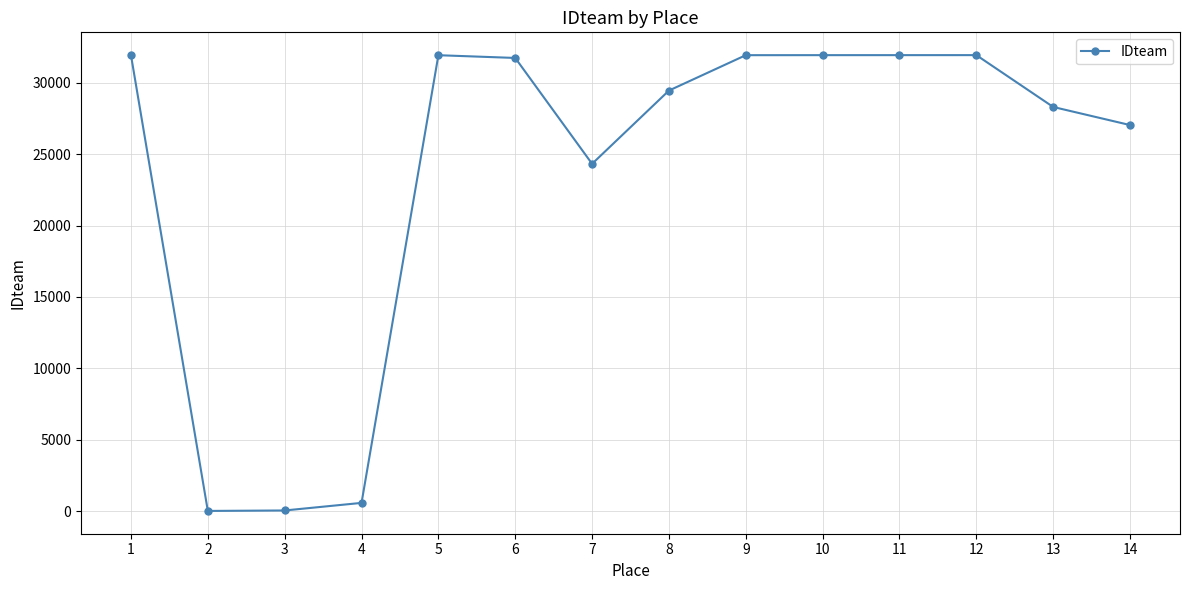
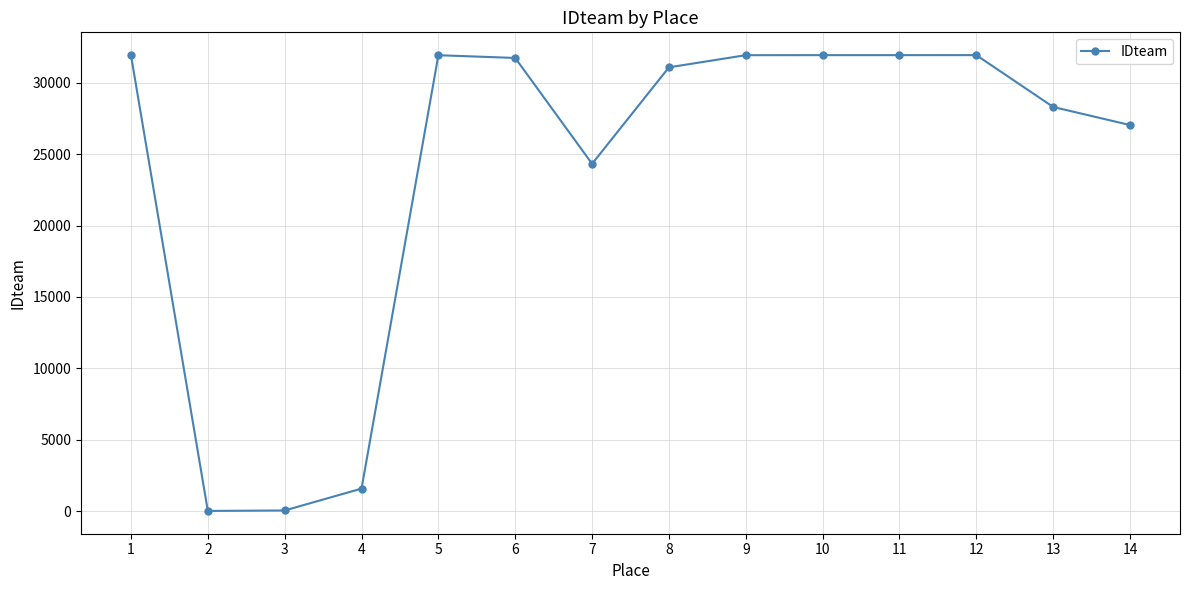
  {
    "1": 31900,
    "2": 0,
    "3": 0,
-   "4": 600,
+   "4": 1600,
    "5": 31900,
    "6": 31700,
    "7": 24300,
-   "8": 29500,
+   "8": 31100,
    "9": 31900,
    "10": 31900,
    "11": 31900,
    "12": 31900,
    "13": 28300,
    "14": 27000
  }
